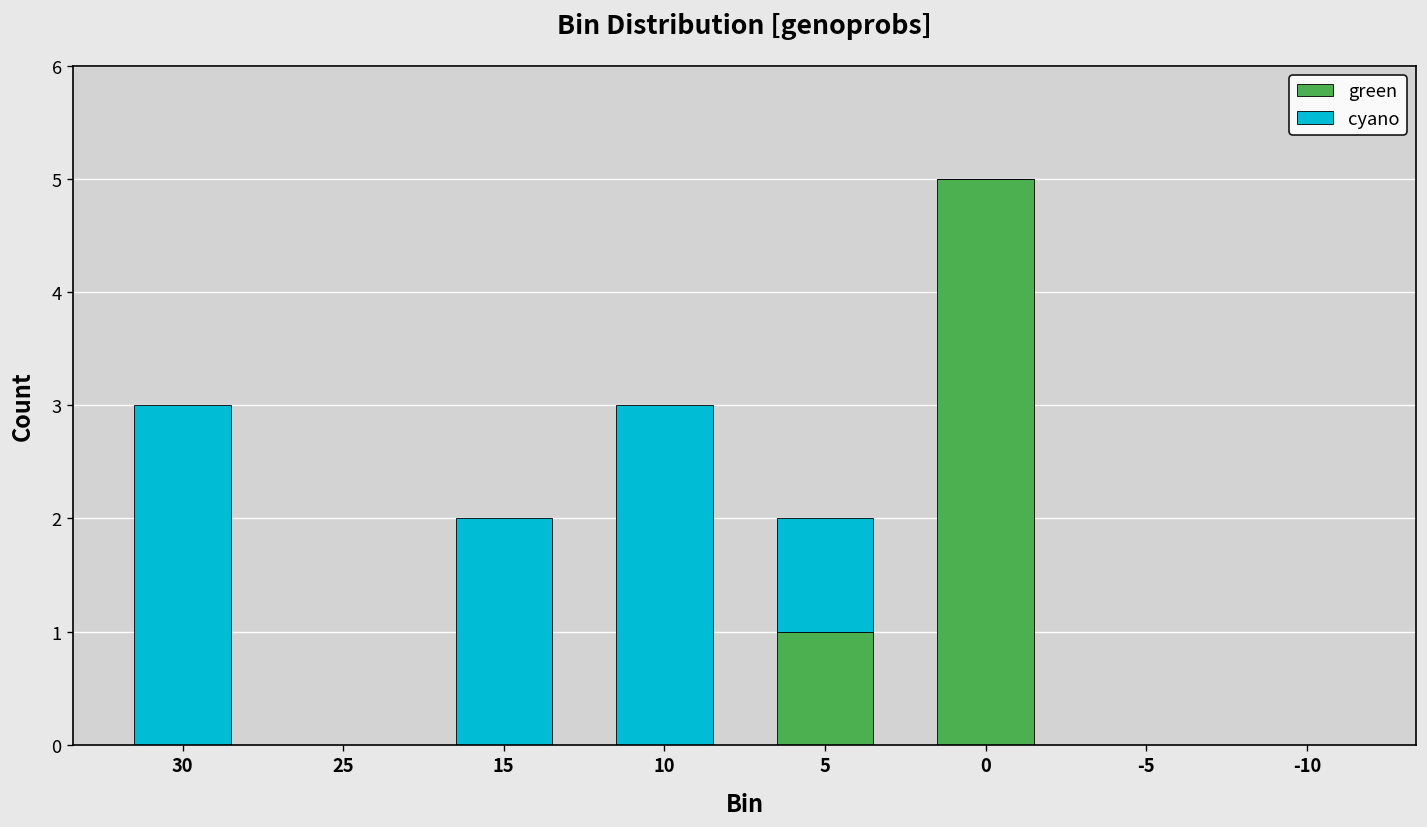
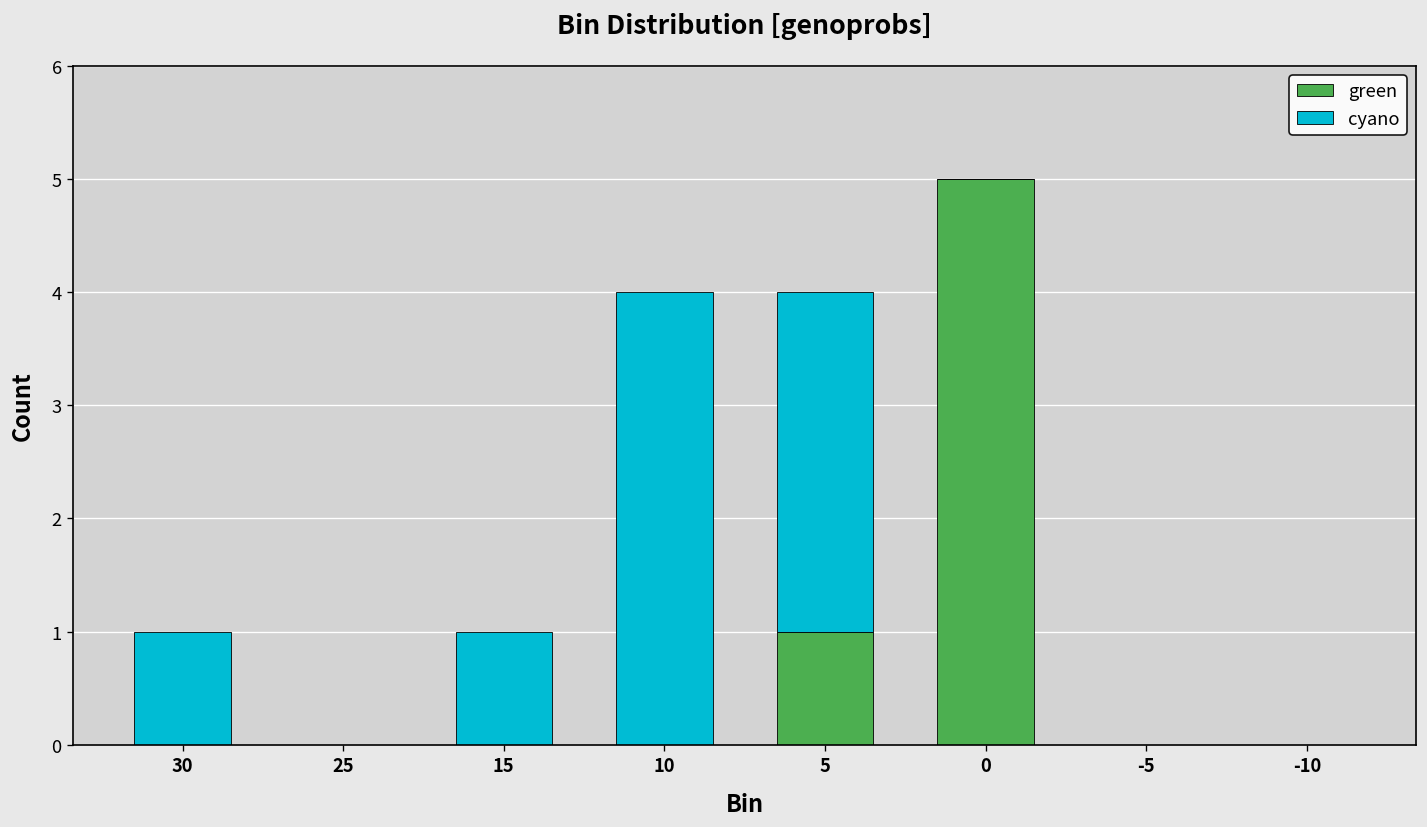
  {
    "green": {
      "30": 0,
      "25": 0,
      "15": 0,
      "10": 0,
      "5": 1,
      "0": 5,
      "-5": 0,
      "-10": 0
    },
    "cyano": {
-     "30": 3,
-     "15": 2,
-     "10": 3,
-     "5": 1
+     "30": 1,
+     "15": 1,
+     "10": 4,
+     "5": 3
    }
  }
